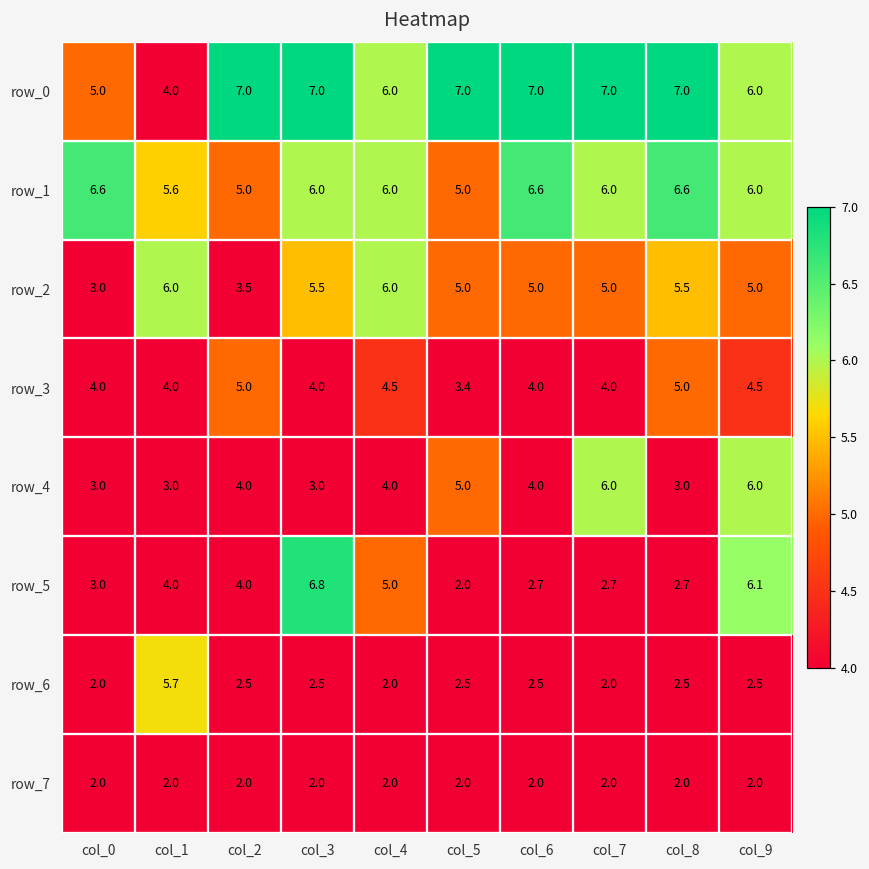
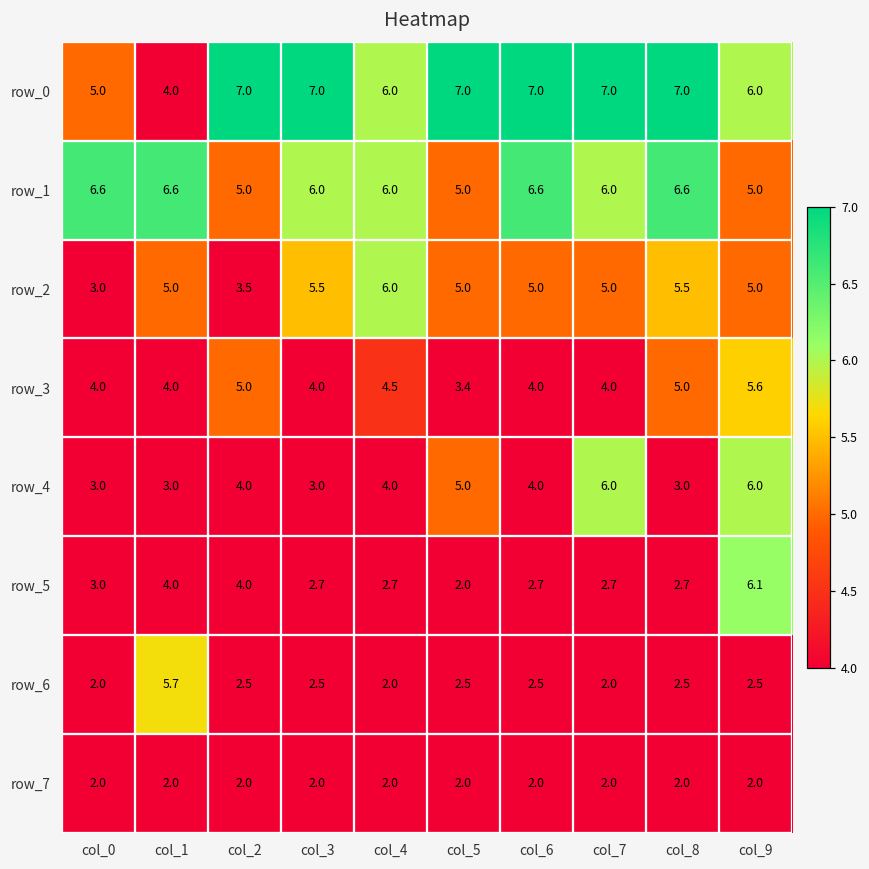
  {
    "row_0": {
      "col_0": 5.0,
      "col_1": 4.0,
      "col_2": 7.0,
      "col_3": 7.0,
      "col_4": 6.0,
      "col_5": 7.0,
      "col_6": 7.0,
      "col_7": 7.0,
      "col_8": 7.0,
      "col_9": 6.0
    },
    "row_1": {
      "col_0": 6.6,
-     "col_1": 5.6,
+     "col_1": 6.6,
      "col_2": 5.0,
      "col_3": 6.0,
      "col_4": 6.0,
      "col_5": 5.0,
      "col_6": 6.6,
      "col_7": 6.0,
      "col_8": 6.6,
-     "col_9": 6.0
+     "col_9": 5.0
    },
    "row_2": {
      "col_0": 3.0,
-     "col_1": 6.0,
+     "col_1": 5.0,
      "col_2": 3.5,
      "col_3": 5.5,
      "col_4": 6.0,
      "col_5": 5.0,
      "col_6": 5.0,
      "col_7": 5.0,
      "col_8": 5.5,
      "col_9": 5.0
    },
    "row_3": {
      "col_0": 4.0,
      "col_1": 4.0,
      "col_2": 5.0,
      "col_3": 4.0,
      "col_4": 4.5,
      "col_5": 3.4,
      "col_6": 4.0,
      "col_7": 4.0,
      "col_8": 5.0,
-     "col_9": 4.5
+     "col_9": 5.6
    },
    "row_4": {
      "col_0": 3.0,
      "col_1": 3.0,
      "col_2": 4.0,
      "col_3": 3.0,
      "col_4": 4.0,
      "col_5": 5.0,
      "col_6": 4.0,
      "col_7": 6.0,
      "col_8": 3.0,
      "col_9": 6.0
    },
    "row_5": {
      "col_0": 3.0,
      "col_1": 4.0,
      "col_2": 4.0,
-     "col_3": 6.8,
-     "col_4": 5.0,
+     "col_3": 2.7,
+     "col_4": 2.7,
      "col_5": 2.0,
      "col_6": 2.7,
      "col_7": 2.7,
      "col_8": 2.7,
      "col_9": 6.1
    },
    "row_6": {
      "col_0": 2.0,
      "col_1": 5.7,
      "col_2": 2.5,
      "col_3": 2.5,
      "col_4": 2.0,
      "col_5": 2.5,
      "col_6": 2.5,
      "col_7": 2.0,
      "col_8": 2.5,
      "col_9": 2.5
    },
    "row_7": {
      "col_0": 2.0,
      "col_1": 2.0,
      "col_2": 2.0,
      "col_3": 2.0,
      "col_4": 2.0,
      "col_5": 2.0,
      "col_6": 2.0,
      "col_7": 2.0,
      "col_8": 2.0,
      "col_9": 2.0
    }
  }
